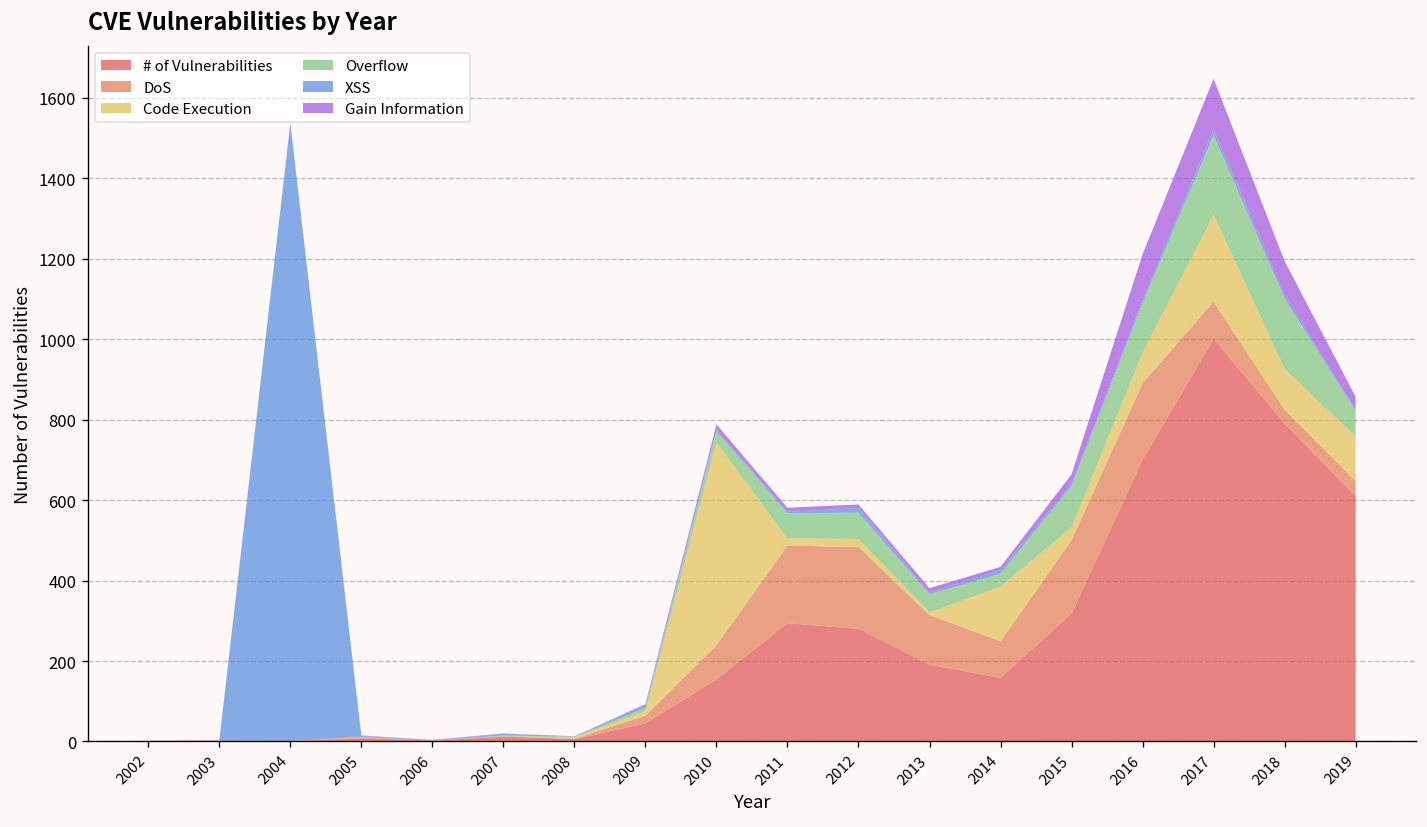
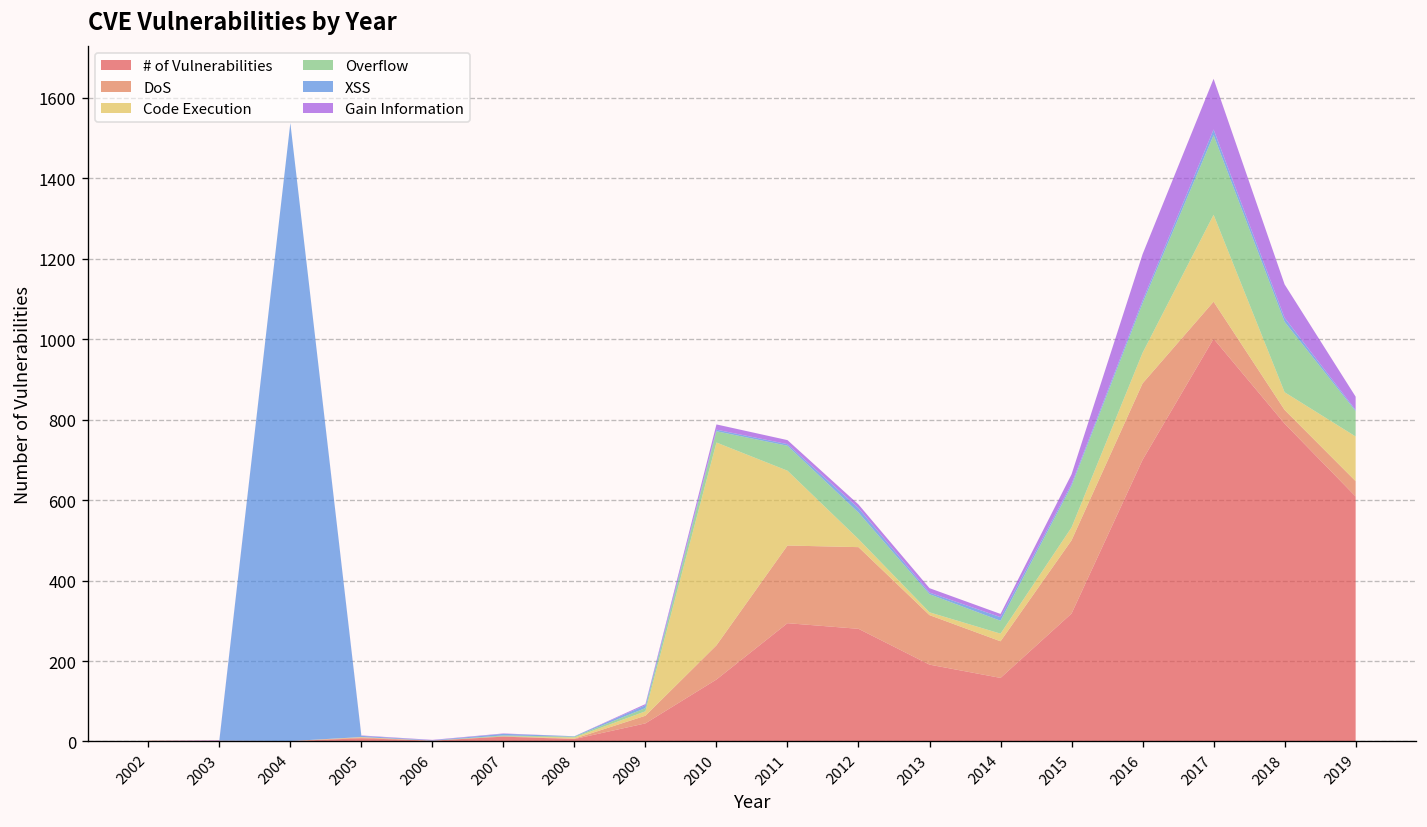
  {
    "Code Execution": {
      "2009": 10,
      "2010": 500,
-     "2011": 20,
+     "2011": 190,
      "2012": 20,
-     "2014": 140,
+     "2014": 20,
      "2015": 30,
      "2016": 80,
      "2017": 220,
-     "2018": 100,
+     "2018": 40,
      "2019": 110
    },
    "Overflow": {
      "2012": 70,
      "2014": 30,
      "2017": 200,
      "2018": 180
    },
    "XSS": {
      "2012": 10,
      "2014": 10,
      "2017": 10,
      "2018": 10
    },
    "Gain Information": {
      "2010": 10,
      "2011": 10,
      "2012": 10,
      "2013": 10,
      "2014": 10,
      "2015": 20,
      "2016": 120,
      "2017": 130,
      "2018": 80,
      "2019": 30
    }
  }
